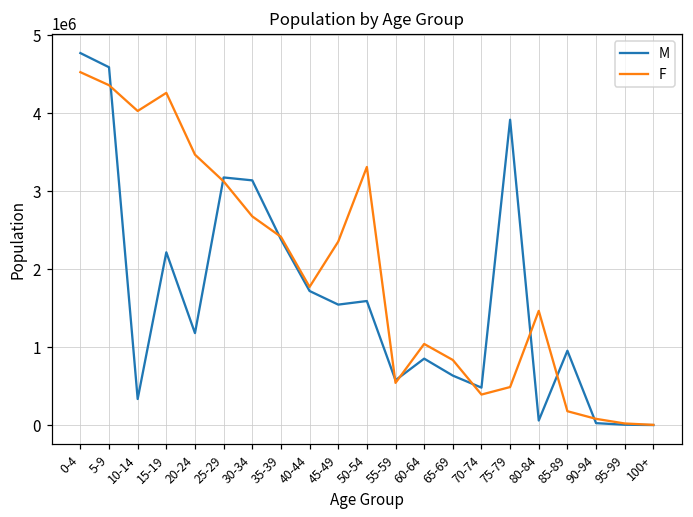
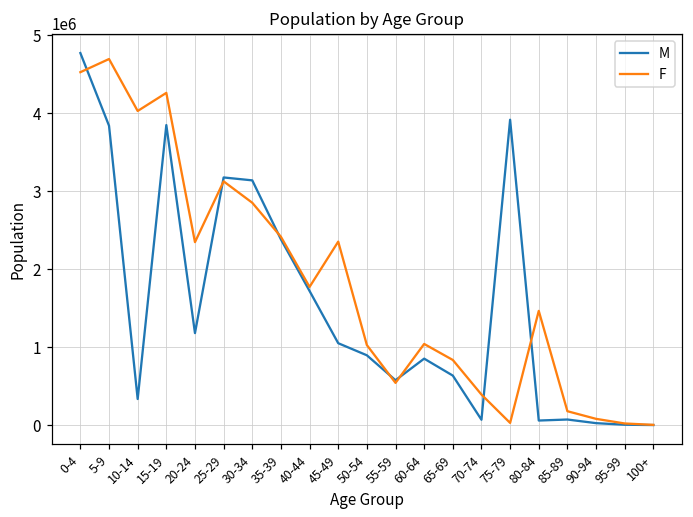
  {
    "M": {
      "0-4": 4800000,
-     "5-9": 4600000,
+     "5-9": 3800000,
      "10-14": 300000,
-     "15-19": 2200000,
+     "15-19": 3800000,
      "20-24": 1200000,
      "25-29": 3200000,
      "30-34": 3100000,
      "40-44": 1700000,
-     "45-49": 1500000,
-     "50-54": 1600000,
+     "45-49": 1100000,
+     "50-54": 900000,
      "60-64": 900000,
      "65-69": 600000,
-     "70-74": 500000,
+     "70-74": 100000,
      "75-79": 3900000,
      "80-84": 100000,
-     "85-89": 1000000,
+     "85-89": 100000,
      "90-94": 0
    },
    "F": {
      "0-4": 4500000,
-     "5-9": 4400000,
+     "5-9": 4700000,
      "10-14": 4000000,
      "15-19": 4300000,
-     "20-24": 3500000,
+     "20-24": 2300000,
      "25-29": 3100000,
-     "30-34": 2700000,
+     "30-34": 2900000,
      "40-44": 1800000,
      "45-49": 2400000,
-     "50-54": 3300000,
+     "50-54": 1000000,
      "60-64": 1000000,
      "65-69": 800000,
      "70-74": 400000,
-     "75-79": 500000,
+     "75-79": 0,
      "80-84": 1500000,
      "85-89": 200000,
      "90-94": 100000
    }
  }
